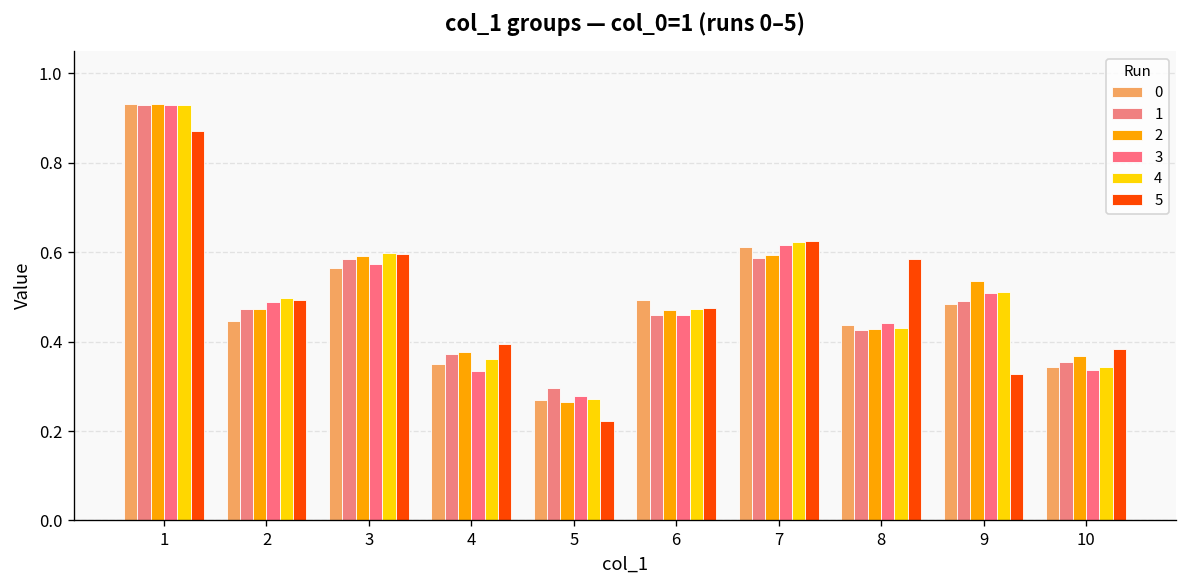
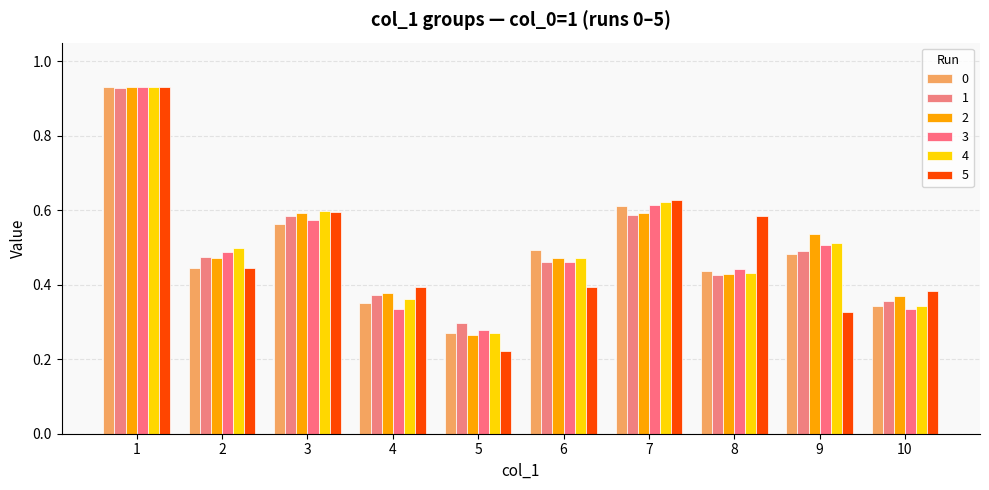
  {
    "5": {
-     "1": 0.87,
-     "2": 0.49,
+     "1": 0.93,
+     "2": 0.44,
      "3": 0.60,
      "4": 0.39,
      "5": 0.22,
-     "6": 0.48,
+     "6": 0.39,
      "7": 0.63,
      "8": 0.59,
      "9": 0.33,
      "10": 0.38
    }
  }
